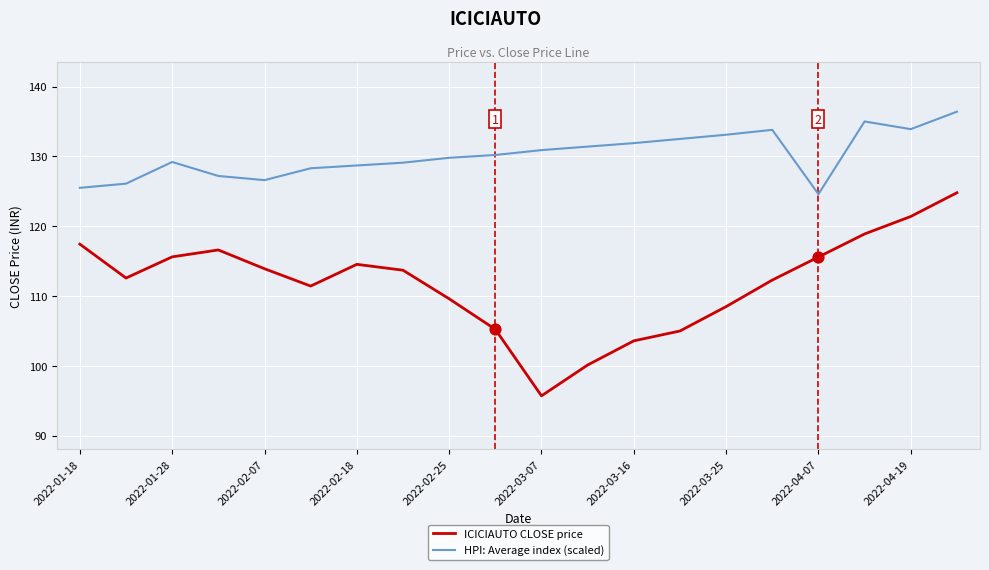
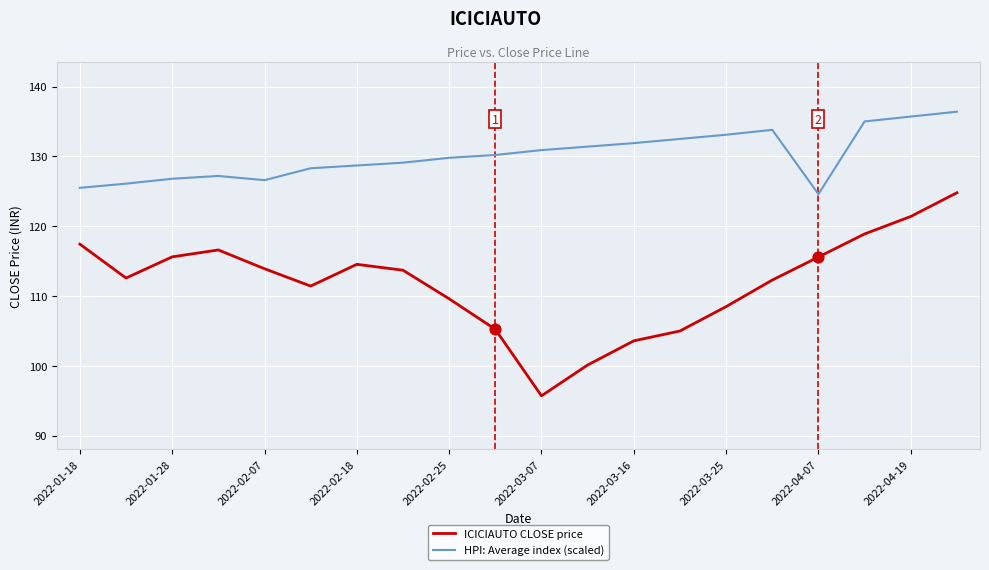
  {
    "HPI: Average index (scaled)": {
      "2022-01-18": 126,
-     "2022-01-28": 129,
+     "2022-01-28": 127,
      "2022-02-07": 127,
      "2022-02-18": 129,
      "2022-02-25": 130,
      "2022-03-07": 131,
      "2022-03-16": 132,
      "2022-03-25": 133,
      "2022-04-07": 125,
-     "2022-04-19": 134
+     "2022-04-19": 136
    }
  }
